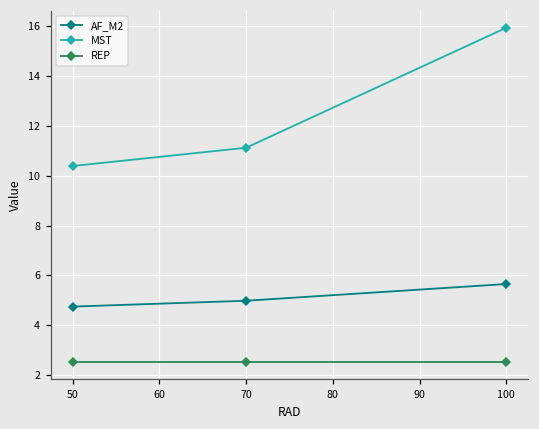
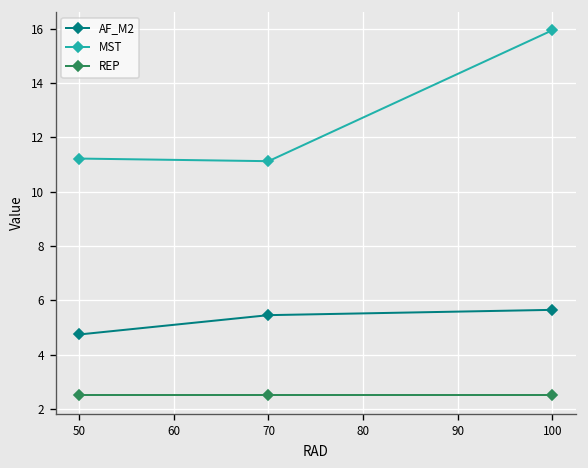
  {
    "AF_M2": {
      "50": 4.7,
-     "70": 5.0,
+     "70": 5.5,
      "100": 5.7
    },
    "MST": {
-     "50": 10.4,
+     "50": 11.2,
      "70": 11.1,
      "100": 15.9
    },
    "REP": {
      "50": 2.5,
      "70": 2.5,
      "100": 2.5
    }
  }
